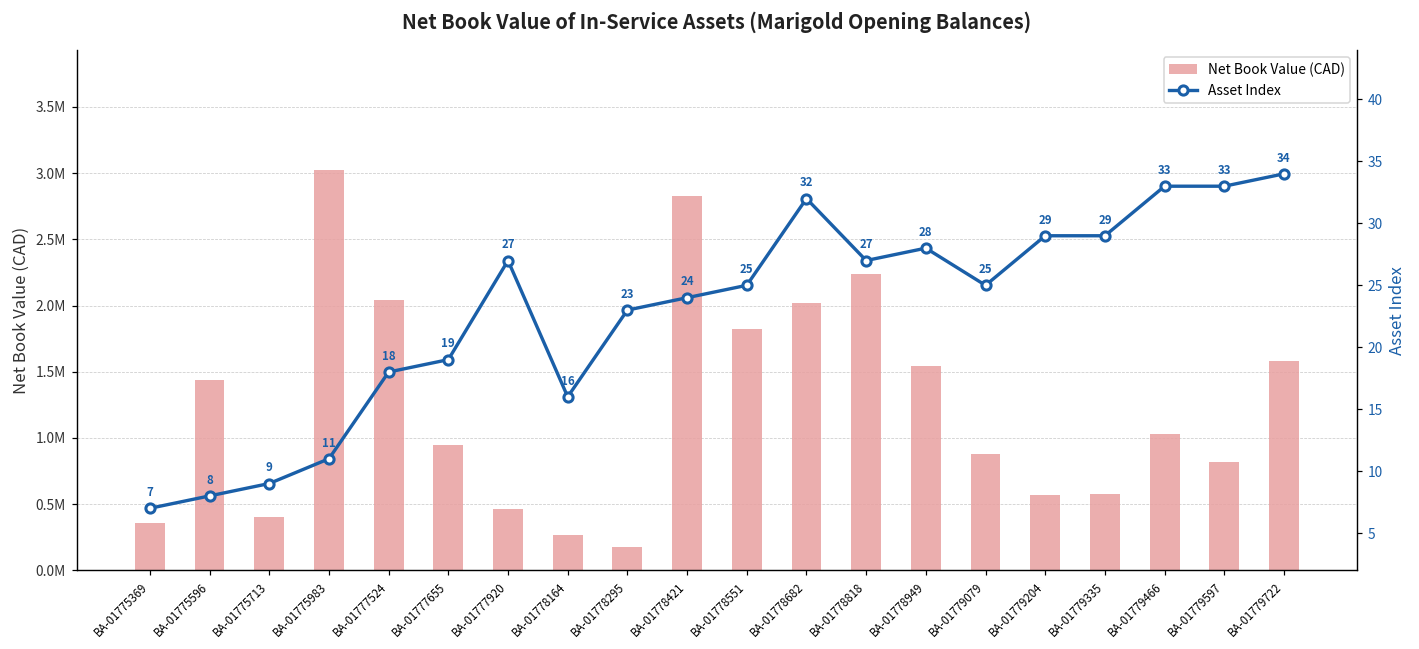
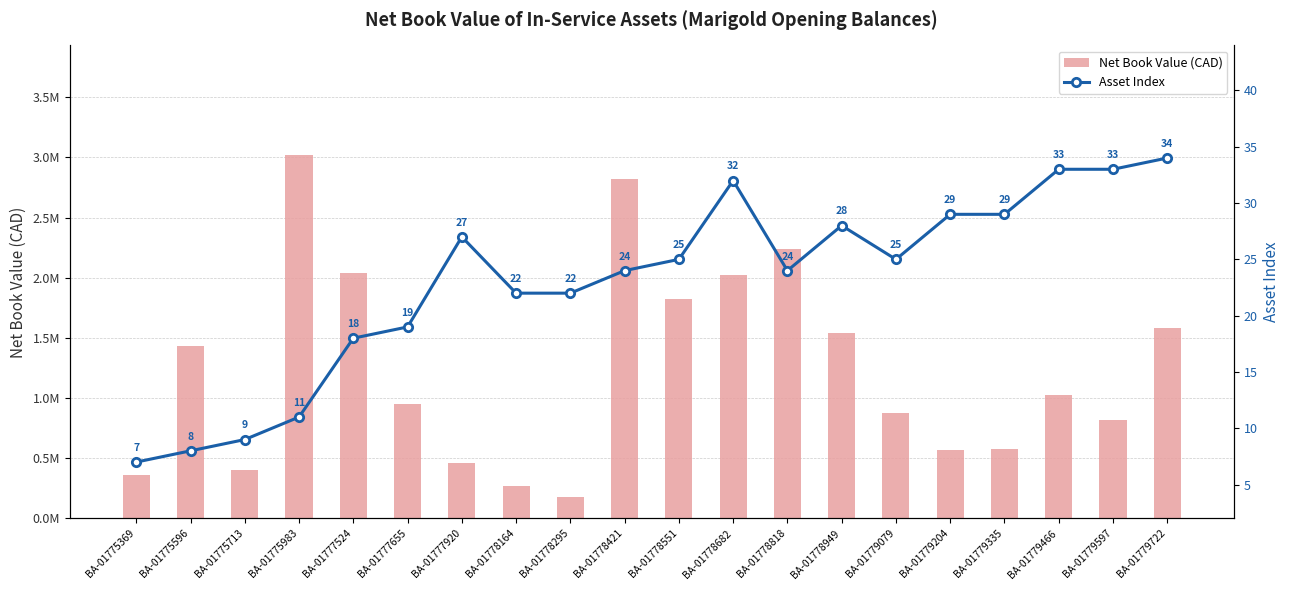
  {
    "Asset Index": {
      "BA-01775369": 7,
      "BA-01775596": 8,
      "BA-01775713": 9,
      "BA-01775983": 11,
      "BA-01777524": 18,
      "BA-01777655": 19,
      "BA-01777920": 27,
-     "BA-01778164": 16,
-     "BA-01778295": 23,
+     "BA-01778164": 22,
+     "BA-01778295": 22,
      "BA-01778421": 24,
      "BA-01778551": 25,
      "BA-01778682": 32,
-     "BA-01778818": 27,
+     "BA-01778818": 24,
      "BA-01778949": 28,
      "BA-01779079": 25,
      "BA-01779204": 29,
      "BA-01779335": 29,
      "BA-01779466": 33,
      "BA-01779597": 33,
      "BA-01779722": 34
    }
  }
